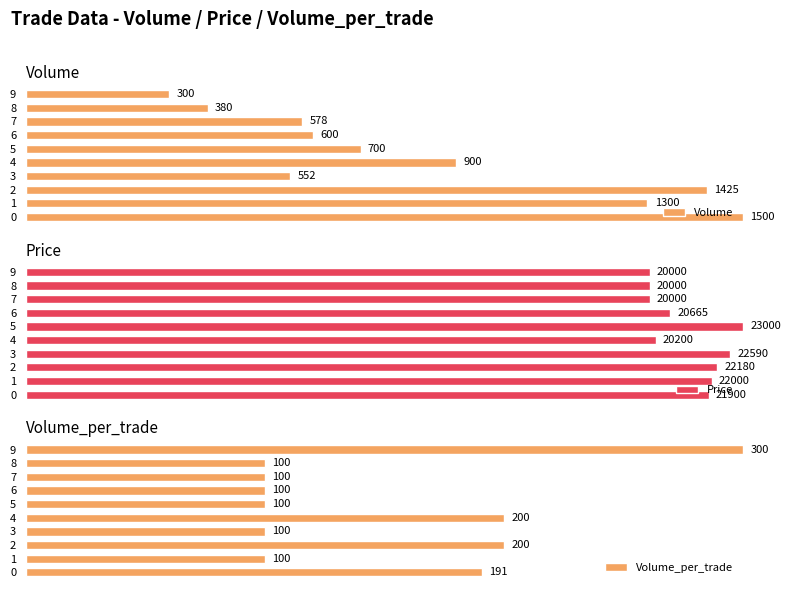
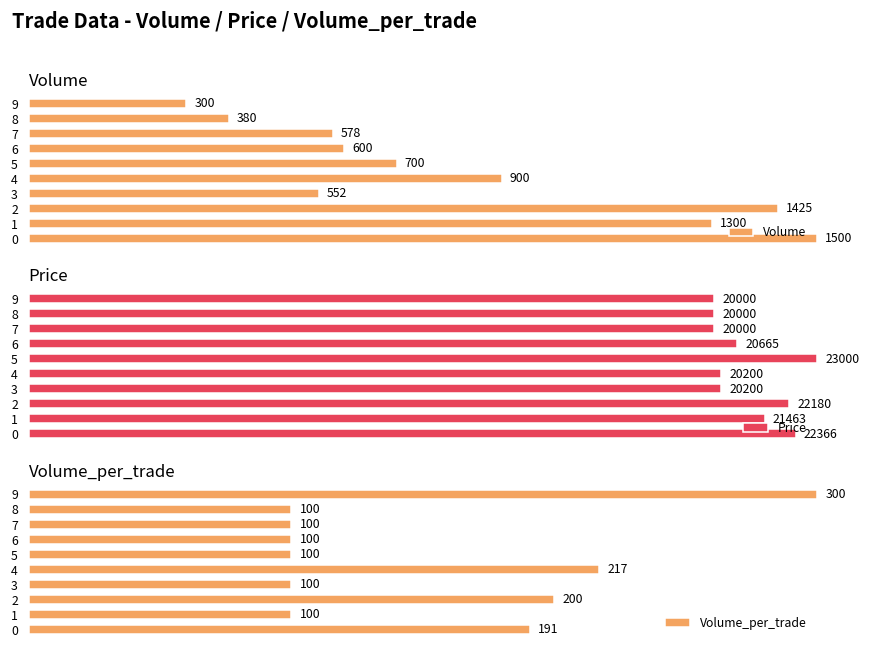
  {
    "Price": {
-     "3": 22590,
-     "1": 22000,
-     "0": 21900
+     "3": 20200,
+     "1": 21463,
+     "0": 22366
    },
    "Volume_per_trade": {
-     "4": 200
+     "4": 217
    }
  }
